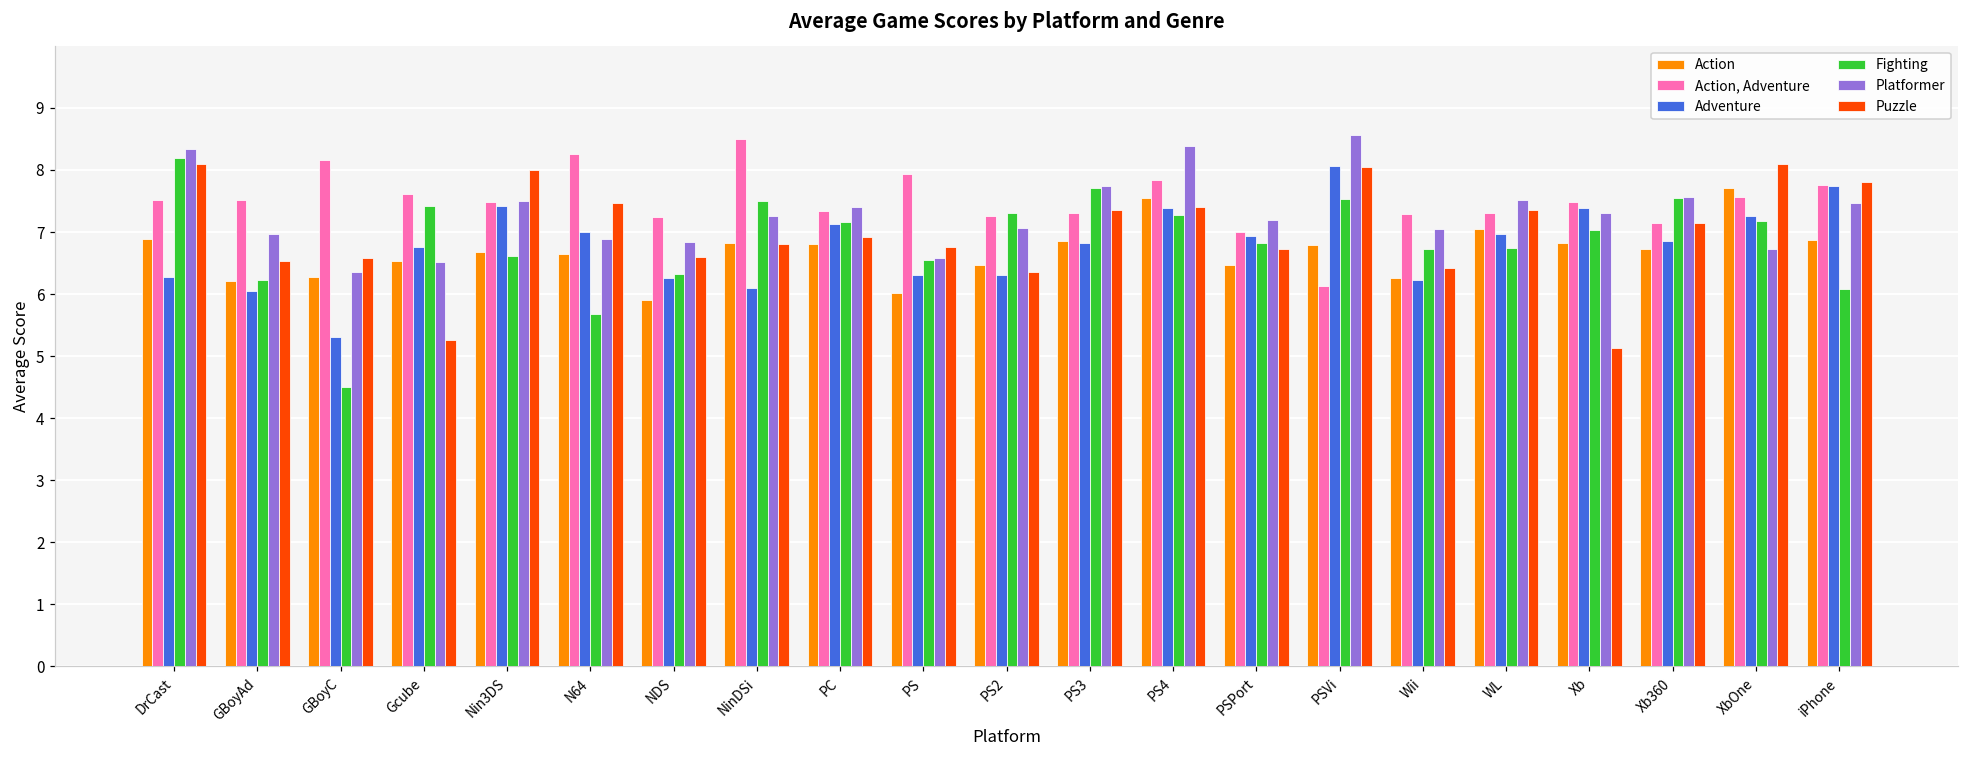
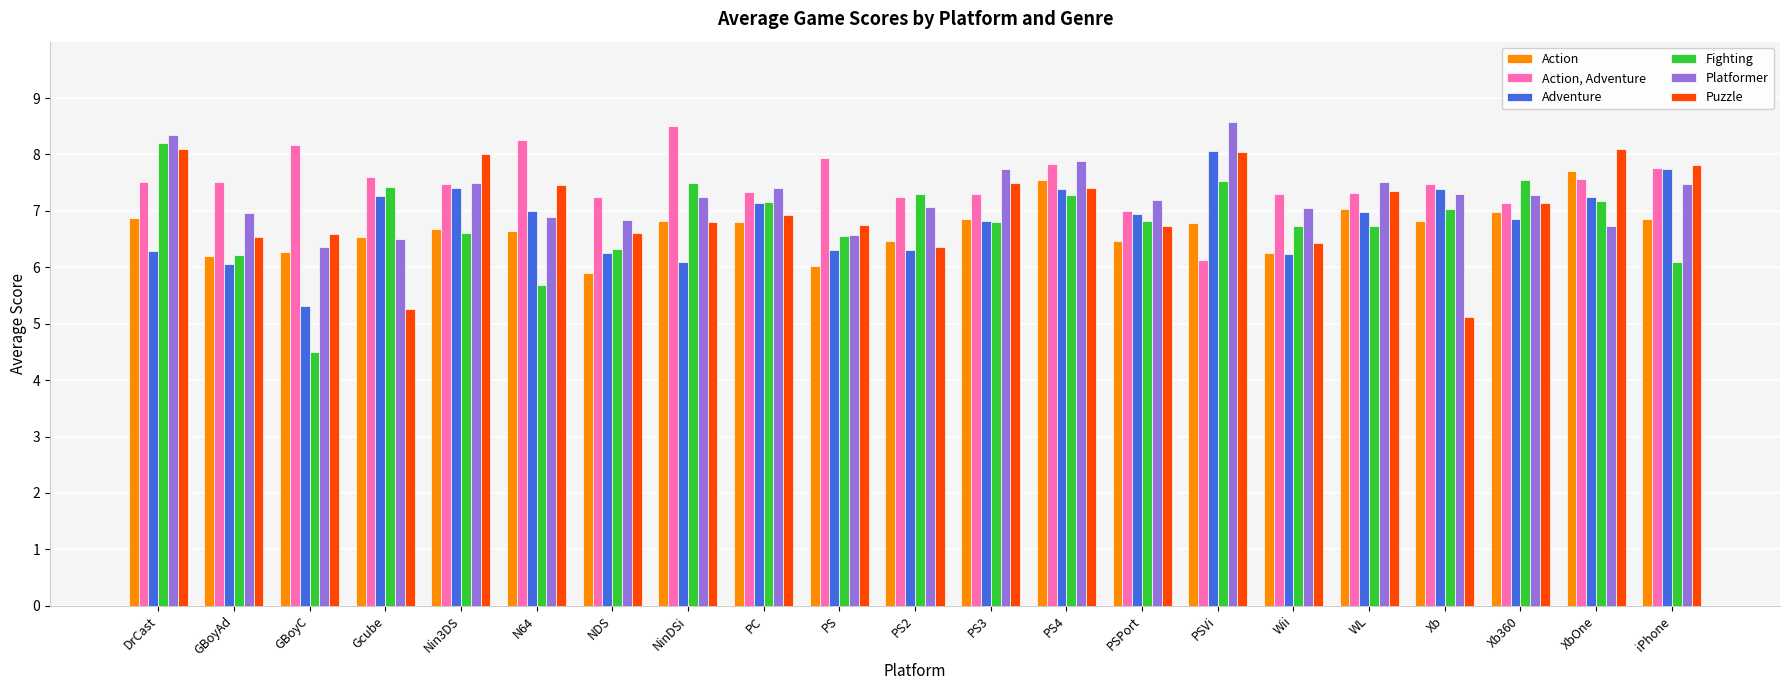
  {
    "Action": {
      "DrCast": 6.9,
      "GBoyAd": 6.2,
      "GBoyC": 6.3,
      "Gcube": 6.5,
      "Nin3DS": 6.7,
      "N64": 6.6,
      "NDS": 5.9,
      "NinDSi": 6.8,
      "PC": 6.8,
      "PS": 6.0,
      "PS2": 6.5,
      "PS3": 6.9,
      "PS4": 7.6,
      "PSPort": 6.5,
      "PSVi": 6.8,
      "Wii": 6.3,
      "WL": 7.0,
      "Xb": 6.8,
-     "Xb360": 6.7,
+     "Xb360": 7.0,
      "XbOne": 7.7,
      "iPhone": 6.9
    },
    "Action, Adventure": {
      "DrCast": 7.5,
      "GBoyAd": 7.5,
      "GBoyC": 8.2,
      "Gcube": 7.6,
      "Nin3DS": 7.5,
      "N64": 8.3,
      "NDS": 7.2,
      "NinDSi": 8.5,
      "PC": 7.3,
      "PS": 7.9,
      "PS2": 7.3,
      "PS3": 7.3,
      "PS4": 7.8,
      "PSPort": 7.0,
      "PSVi": 6.1,
      "Wii": 7.3,
      "WL": 7.3,
      "Xb": 7.5,
      "Xb360": 7.1,
      "XbOne": 7.6,
      "iPhone": 7.8
    },
    "Adventure": {
      "DrCast": 6.3,
      "GBoyAd": 6.1,
      "GBoyC": 5.3,
-     "Gcube": 6.8,
+     "Gcube": 7.3,
      "Nin3DS": 7.4,
      "N64": 7.0,
      "NDS": 6.3,
      "NinDSi": 6.1,
      "PC": 7.1,
      "PS": 6.3,
      "PS2": 6.3,
      "PS3": 6.8,
      "PS4": 7.4,
      "PSPort": 6.9,
      "PSVi": 8.1,
      "Wii": 6.2,
      "WL": 7.0,
      "Xb": 7.4,
      "Xb360": 6.9,
      "XbOne": 7.3,
      "iPhone": 7.7
    },
    "Fighting": {
      "DrCast": 8.2,
      "GBoyAd": 6.2,
      "GBoyC": 4.5,
      "Gcube": 7.4,
      "Nin3DS": 6.6,
      "N64": 5.7,
      "NDS": 6.3,
      "NinDSi": 7.5,
      "PC": 7.2,
      "PS": 6.6,
      "PS2": 7.3,
-     "PS3": 7.7,
+     "PS3": 6.8,
      "PS4": 7.3,
      "PSPort": 6.8,
      "PSVi": 7.5,
      "Wii": 6.7,
      "WL": 6.7,
      "Xb": 7.0,
      "Xb360": 7.6,
      "XbOne": 7.2,
      "iPhone": 6.1
    },
    "Platformer": {
      "DrCast": 8.3,
      "GBoyAd": 7.0,
      "GBoyC": 6.4,
      "Gcube": 6.5,
      "Nin3DS": 7.5,
      "N64": 6.9,
      "NDS": 6.8,
      "NinDSi": 7.3,
      "PC": 7.4,
      "PS": 6.6,
      "PS2": 7.1,
      "PS3": 7.7,
-     "PS4": 8.4,
+     "PS4": 7.9,
      "PSPort": 7.2,
      "PSVi": 8.6,
      "Wii": 7.1,
      "WL": 7.5,
      "Xb": 7.3,
-     "Xb360": 7.6,
+     "Xb360": 7.3,
      "XbOne": 6.7,
      "iPhone": 7.5
    },
    "Puzzle": {
      "DrCast": 8.1,
      "GBoyAd": 6.5,
      "GBoyC": 6.6,
      "Gcube": 5.3,
      "Nin3DS": 8.0,
      "N64": 7.5,
      "NDS": 6.6,
      "NinDSi": 6.8,
      "PC": 6.9,
      "PS": 6.8,
      "PS2": 6.4,
-     "PS3": 7.4,
+     "PS3": 7.5,
      "PS4": 7.4,
      "PSPort": 6.7,
      "PSVi": 8.0,
      "Wii": 6.4,
      "WL": 7.4,
      "Xb": 5.1,
      "Xb360": 7.1,
      "XbOne": 8.1,
      "iPhone": 7.8
    }
  }
